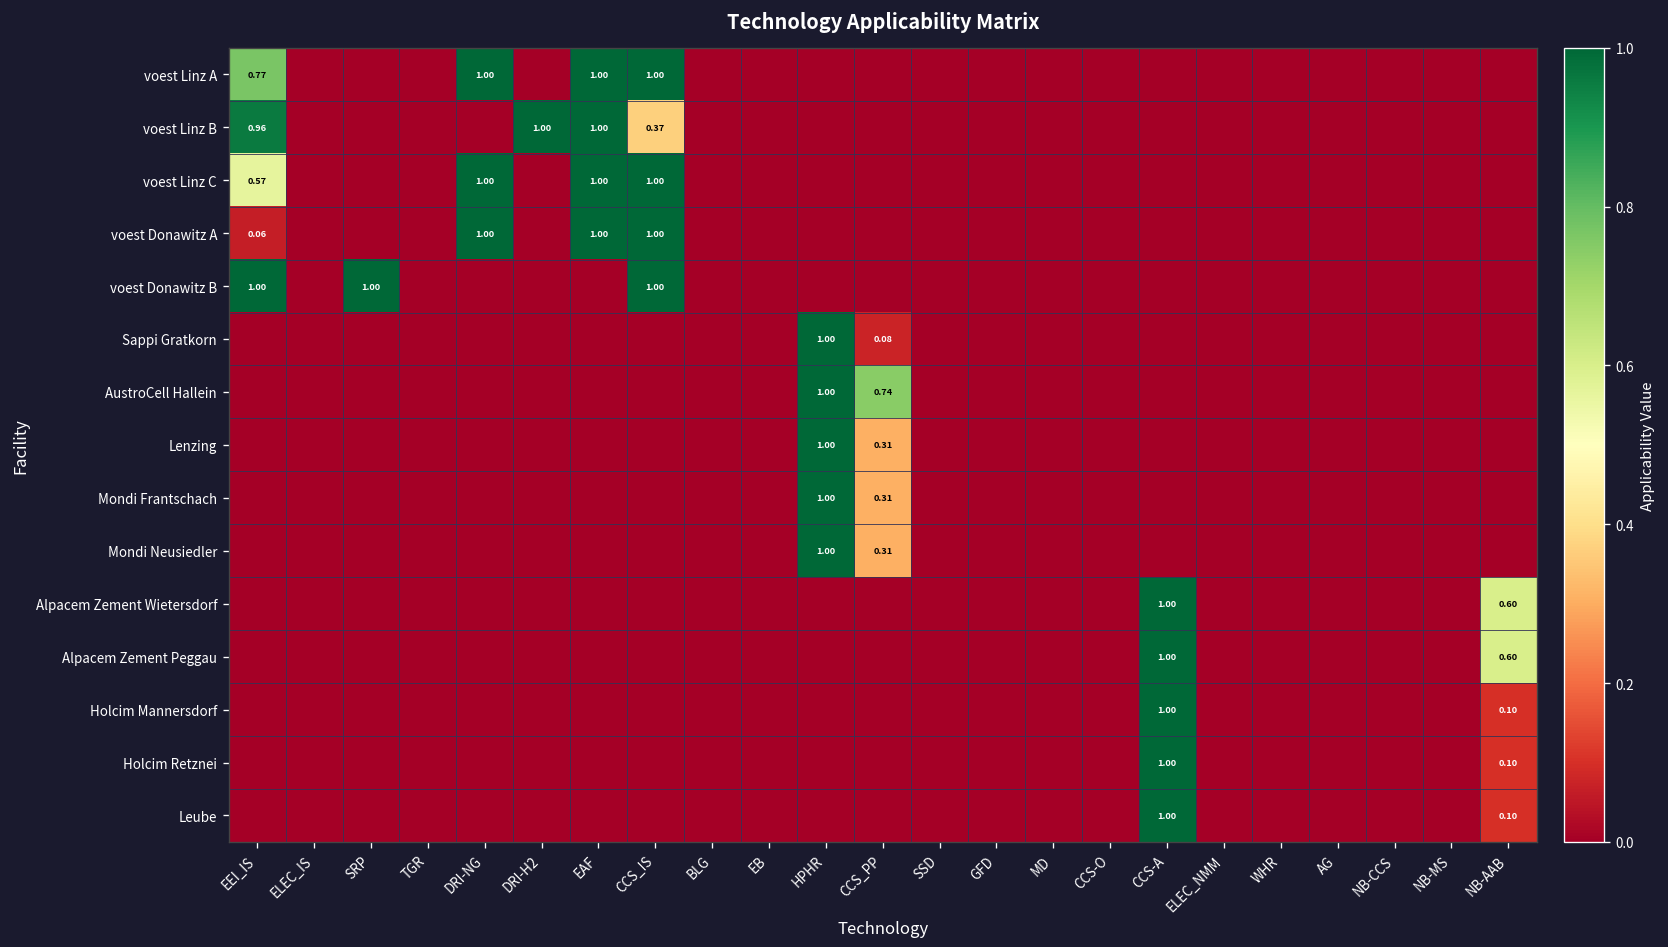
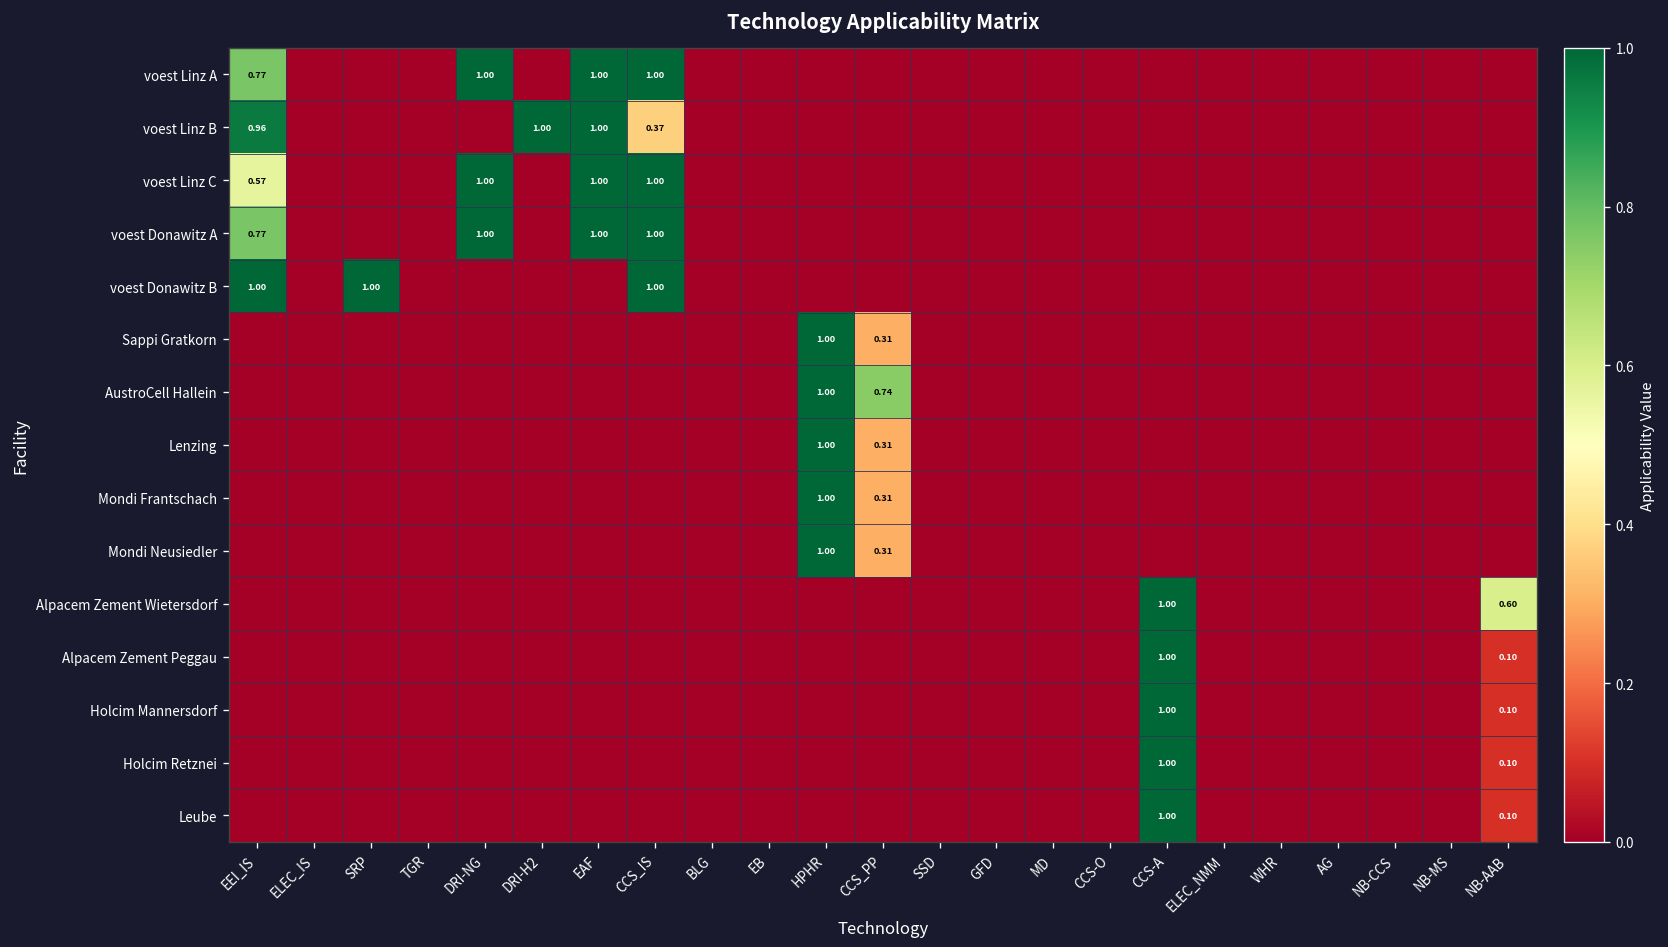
  {
    "voest Linz A": {
      "EEI_IS": 0.77,
      "DRI-NG": 1.00,
      "EAF": 1.00,
      "CCS_IS": 1.00
    },
    "voest Linz B": {
      "EEI_IS": 0.96,
      "DRI-H2": 1.00,
      "EAF": 1.00,
      "CCS_IS": 0.37
    },
    "voest Linz C": {
      "EEI_IS": 0.57,
      "DRI-NG": 1.00,
      "EAF": 1.00,
      "CCS_IS": 1.00
    },
    "voest Donawitz A": {
-     "EEI_IS": 0.06,
+     "EEI_IS": 0.77,
      "DRI-NG": 1.00,
      "EAF": 1.00,
      "CCS_IS": 1.00
    },
    "voest Donawitz B": {
      "EEI_IS": 1.00,
      "SRP": 1.00,
      "CCS_IS": 1.00
    },
    "Sappi Gratkorn": {
      "HPHR": 1.00,
-     "CCS_PP": 0.08
+     "CCS_PP": 0.31
    },
    "AustroCell Hallein": {
      "HPHR": 1.00,
      "CCS_PP": 0.74
    },
    "Lenzing": {
      "HPHR": 1.00,
      "CCS_PP": 0.31
    },
    "Mondi Frantschach": {
      "HPHR": 1.00,
      "CCS_PP": 0.31
    },
    "Mondi Neusiedler": {
      "HPHR": 1.00,
      "CCS_PP": 0.31
    },
    "Alpacem Zement Wietersdorf": {
      "CCS-A": 1.00,
      "NB-AAB": 0.60
    },
    "Alpacem Zement Peggau": {
      "CCS-A": 1.00,
-     "NB-AAB": 0.60
+     "NB-AAB": 0.10
    },
    "Holcim Mannersdorf": {
      "CCS-A": 1.00,
      "NB-AAB": 0.10
    },
    "Holcim Retznei": {
      "CCS-A": 1.00,
      "NB-AAB": 0.10
    },
    "Leube": {
      "CCS-A": 1.00,
      "NB-AAB": 0.10
    }
  }
